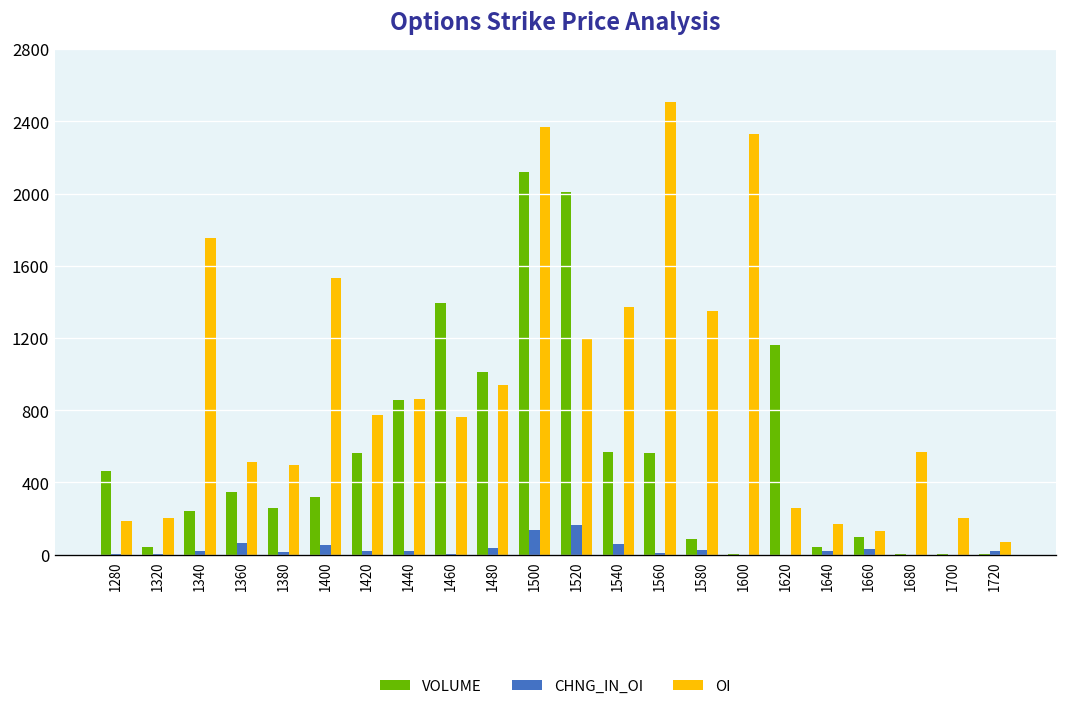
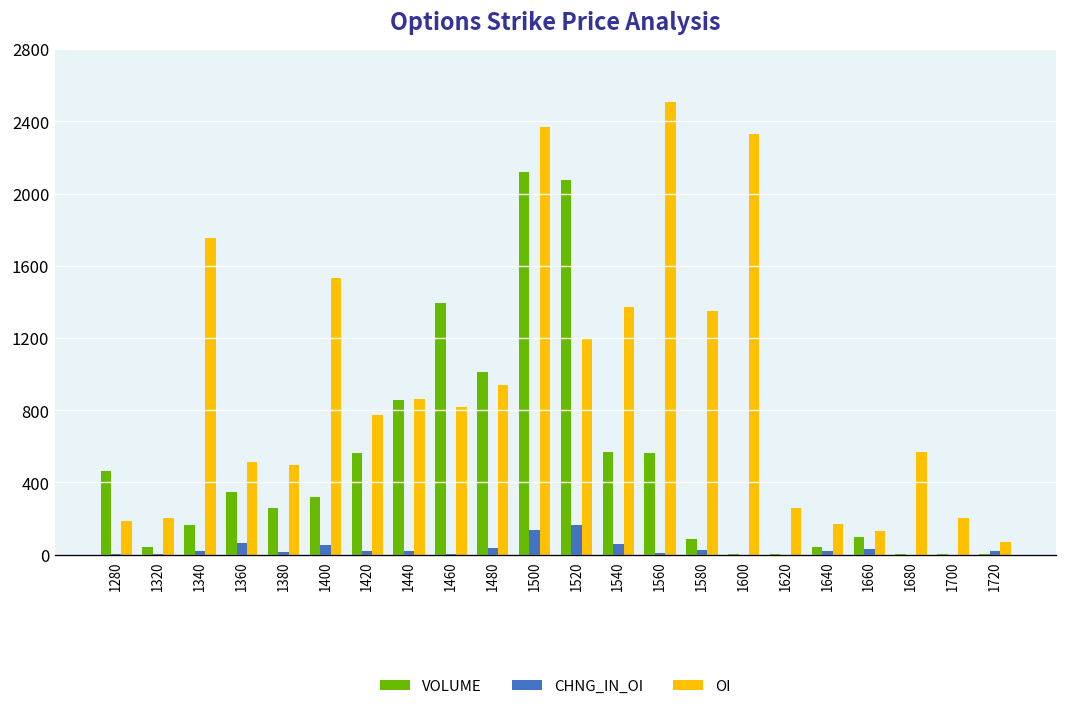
  {
    "VOLUME": {
      "1280": 460,
      "1320": 40,
-     "1340": 240,
+     "1340": 170,
      "1360": 350,
      "1380": 260,
      "1400": 320,
      "1420": 560,
      "1440": 860,
      "1460": 1390,
      "1480": 1010,
      "1500": 2120,
-     "1520": 2010,
+     "1520": 2080,
      "1540": 570,
      "1560": 560,
      "1580": 90,
-     "1620": 1160,
+     "1620": 0,
      "1640": 40,
      "1660": 100
    },
    "CHNG_IN_OI": {
      "1340": 20,
      "1360": 70,
      "1400": 60,
      "1420": 20,
      "1440": 20,
      "1480": 40,
      "1500": 140,
      "1520": 160,
      "1540": 60,
      "1580": 30,
      "1600": 0,
      "1620": 0,
      "1640": 20,
      "1660": 30,
      "1680": 0,
      "1700": 0,
      "1720": 20
    },
    "OI": {
      "1280": 190,
      "1320": 200,
      "1340": 1750,
      "1360": 510,
      "1380": 500,
      "1400": 1530,
      "1420": 780,
      "1440": 860,
-     "1460": 760,
+     "1460": 820,
      "1480": 940,
      "1500": 2370,
      "1520": 1200,
      "1540": 1370,
      "1560": 2510,
      "1580": 1350,
      "1600": 2330,
      "1620": 260,
      "1640": 170,
      "1660": 130,
      "1680": 570,
      "1700": 200,
      "1720": 70
    }
  }
